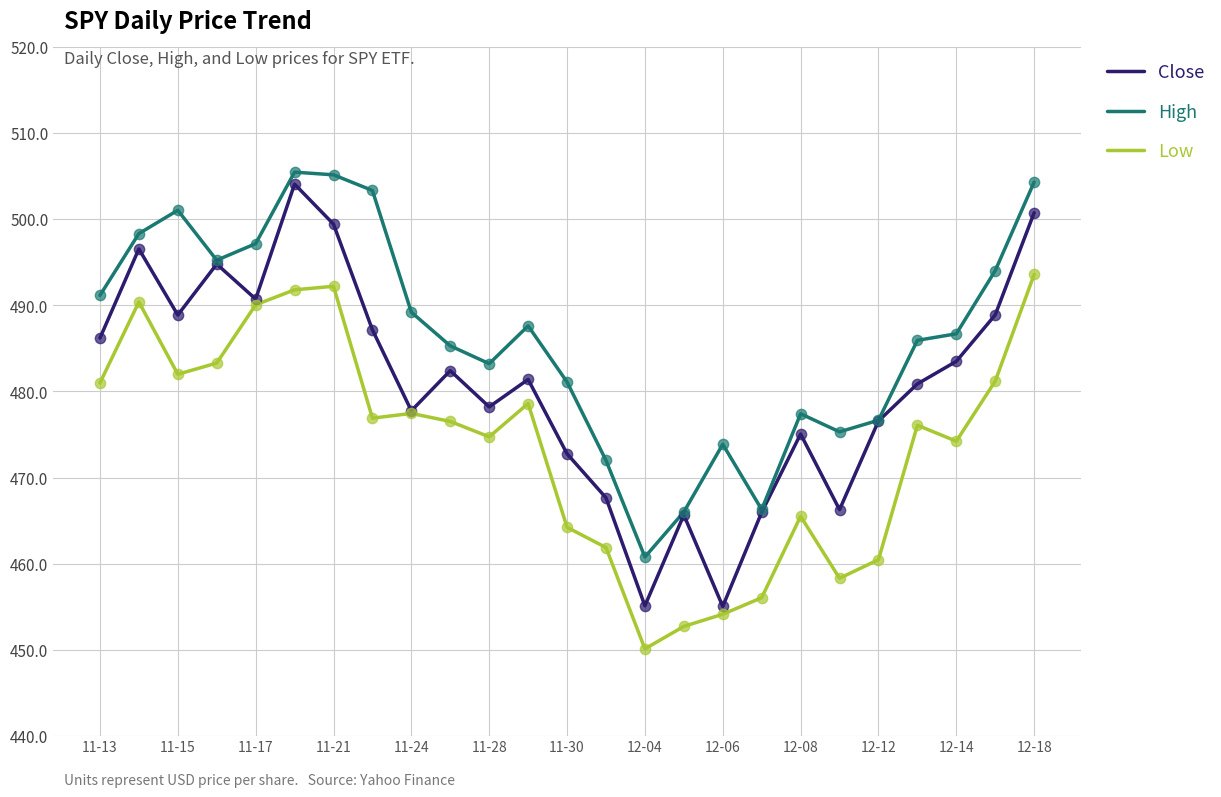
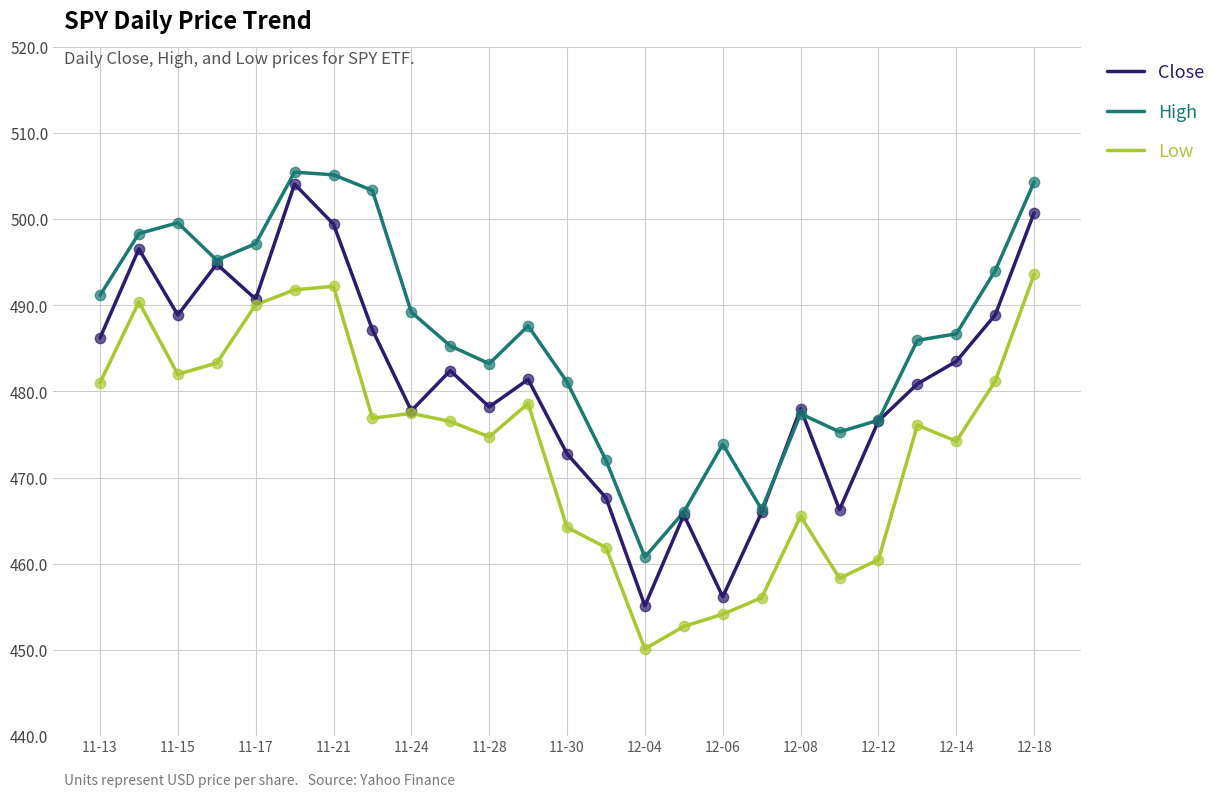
  {
    "Close": {
      "11-13": 486,
      "11-15": 489,
      "11-17": 491,
      "11-21": 499,
      "11-24": 478,
      "11-28": 478,
      "11-30": 473,
      "12-04": 455,
-     "12-06": 455,
-     "12-08": 475,
+     "12-06": 456,
+     "12-08": 478,
      "12-14": 484,
      "12-18": 501
    },
    "High": {
      "11-13": 491,
-     "11-15": 501,
+     "11-15": 500,
      "11-17": 497,
      "11-21": 505,
      "11-24": 489,
      "11-28": 483,
      "11-30": 481,
      "12-04": 461,
      "12-06": 474,
      "12-08": 477,
      "12-14": 487,
      "12-18": 504
    },
    "Low": {
      "11-13": 481,
      "11-15": 482,
      "11-17": 490,
      "11-21": 492,
      "11-24": 477,
      "11-28": 475,
      "11-30": 464,
      "12-04": 450,
      "12-06": 454,
      "12-08": 466,
      "12-12": 460,
      "12-14": 474,
      "12-18": 494
    }
  }
